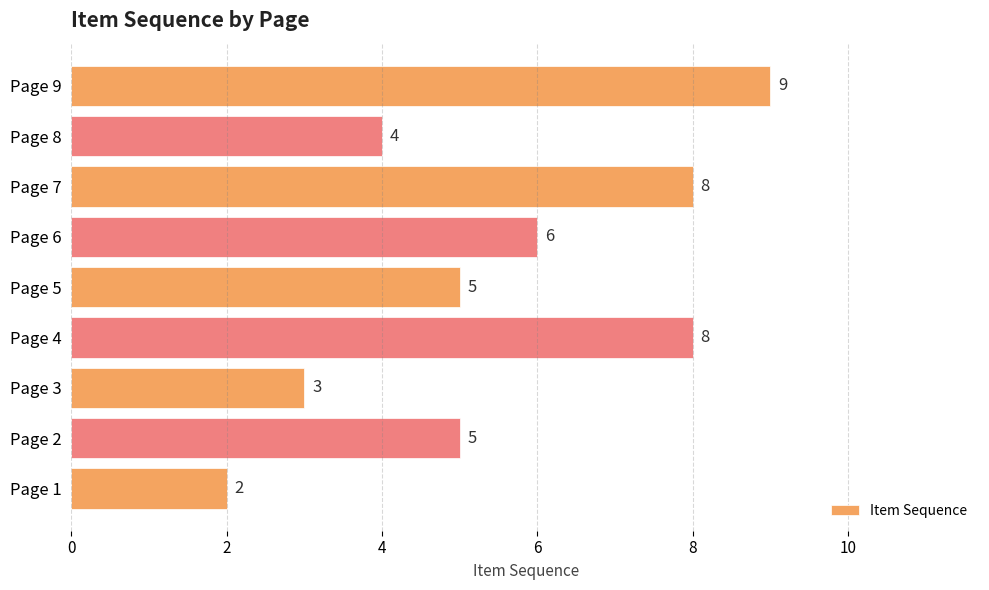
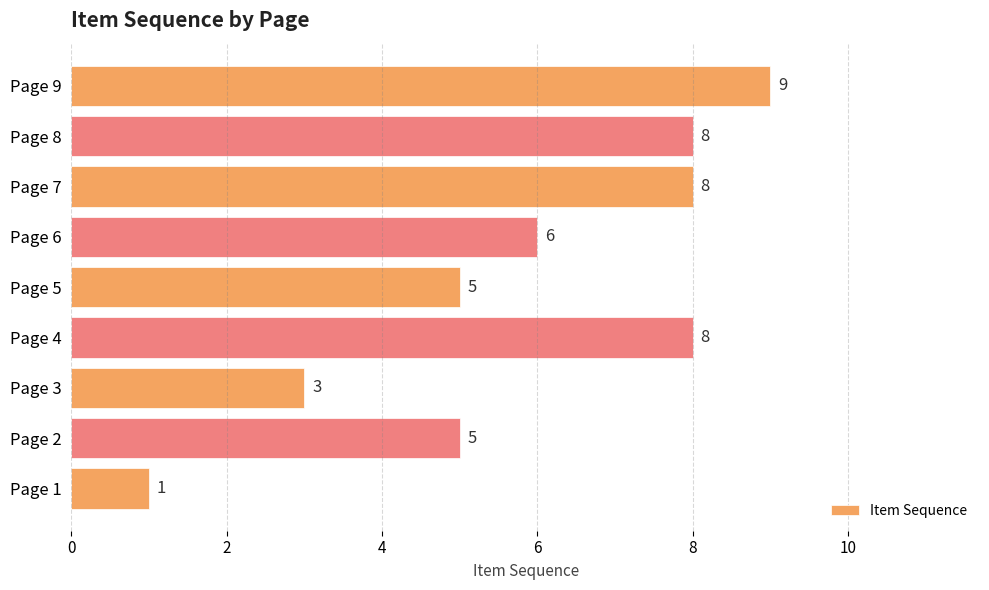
  {
    "Page 9": 9,
-   "Page 8": 4,
+   "Page 8": 8,
    "Page 7": 8,
    "Page 6": 6,
    "Page 5": 5,
    "Page 4": 8,
    "Page 3": 3,
    "Page 2": 5,
-   "Page 1": 2
+   "Page 1": 1
  }
